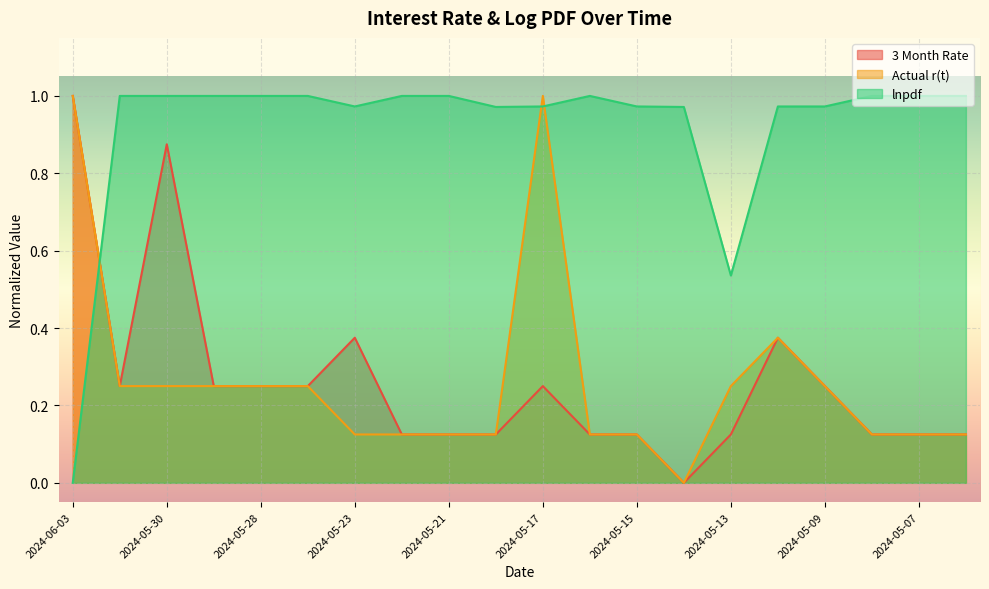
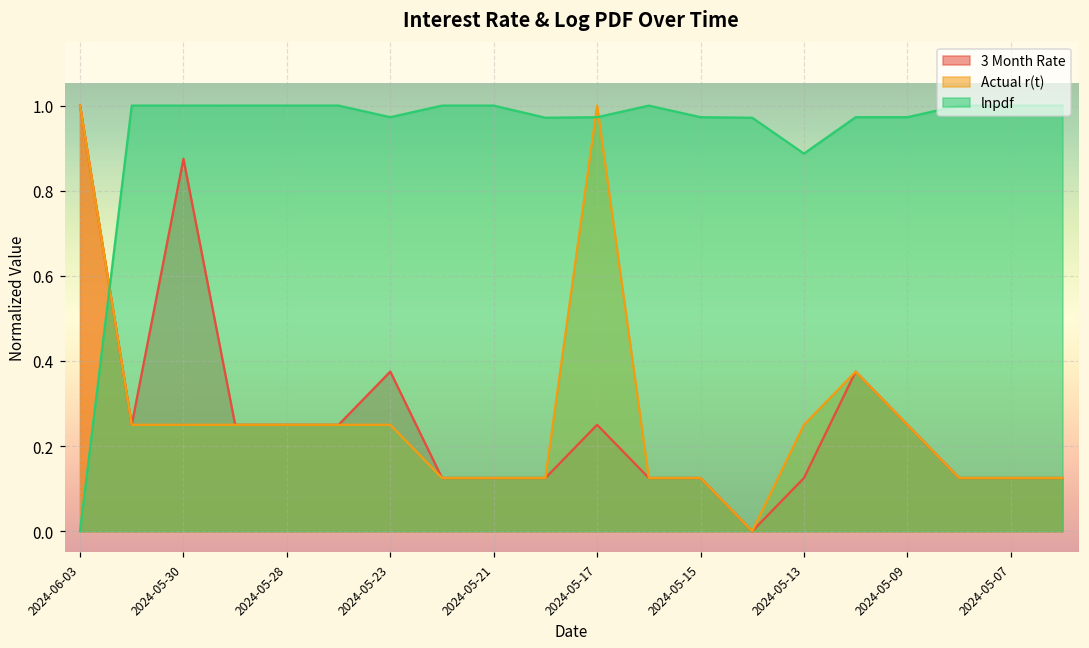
  {
    "3 Month Rate": {
      "2024-05-30": 0.88,
      "2024-05-23": 0.37,
      "2024-05-17": 0.25,
      "2024-05-13": 0.12
    },
    "Actual r(t)": {
      "2024-05-30": 0.25,
-     "2024-05-23": 0.13,
+     "2024-05-23": 0.25,
      "2024-05-17": 1.00,
      "2024-05-13": 0.25
    },
    "lnpdf": {
      "2024-06-03": 0.00,
      "2024-05-30": 1.00,
      "2024-05-28": 1.00,
      "2024-05-23": 0.97,
      "2024-05-21": 1.00,
      "2024-05-17": 0.97,
      "2024-05-15": 0.97,
-     "2024-05-13": 0.54,
+     "2024-05-13": 0.89,
      "2024-05-09": 0.97
    }
  }
